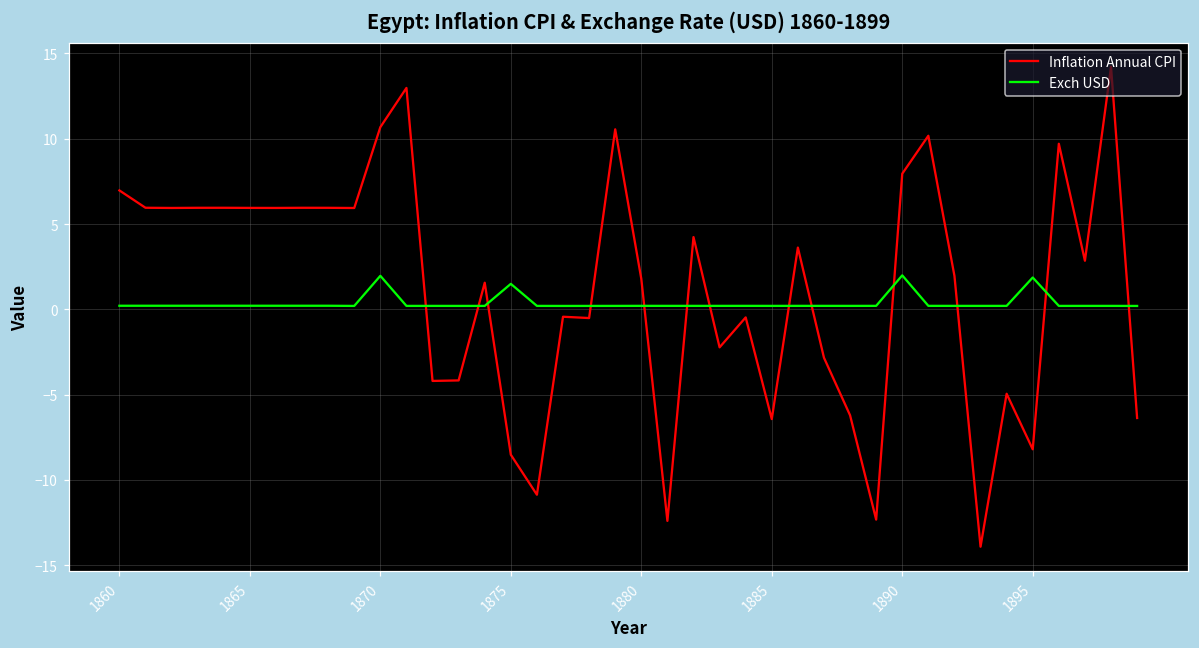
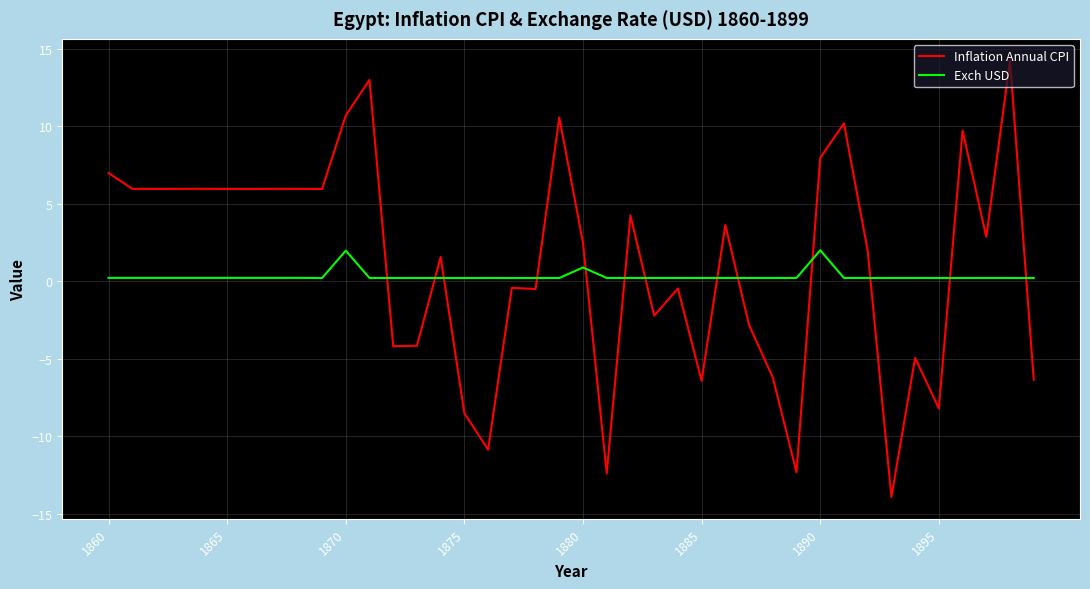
  {
    "Inflation Annual CPI": {
      "1860": 7.0,
      "1865": 5.9,
      "1870": 10.7,
      "1875": -8.5,
-     "1880": 1.8,
+     "1880": 2.5,
      "1885": -6.4,
      "1890": 7.9,
      "1895": -8.2
    },
    "Exch USD": {
      "1860": 0.2,
      "1865": 0.2,
      "1870": 2.0,
-     "1875": 1.5,
-     "1880": 0.2,
+     "1875": 0.2,
+     "1880": 0.9,
      "1885": 0.2,
      "1890": 2.0,
-     "1895": 1.9
+     "1895": 0.2
    }
  }
